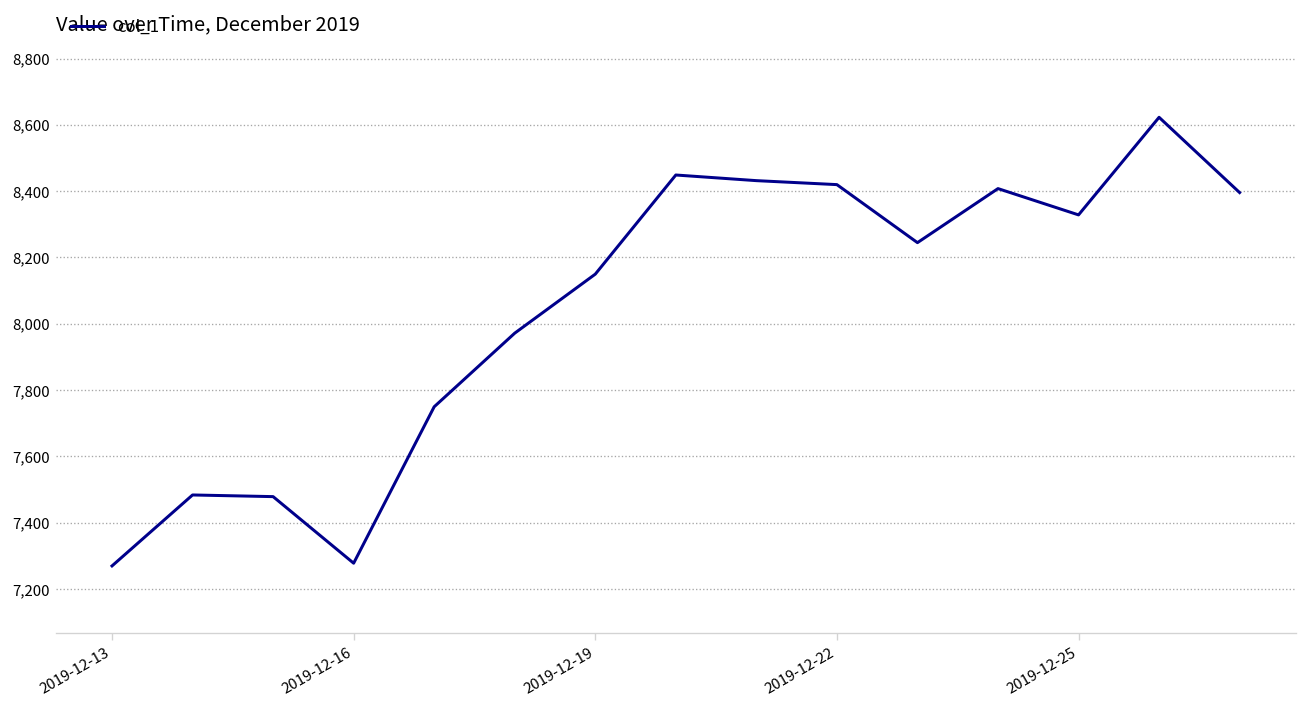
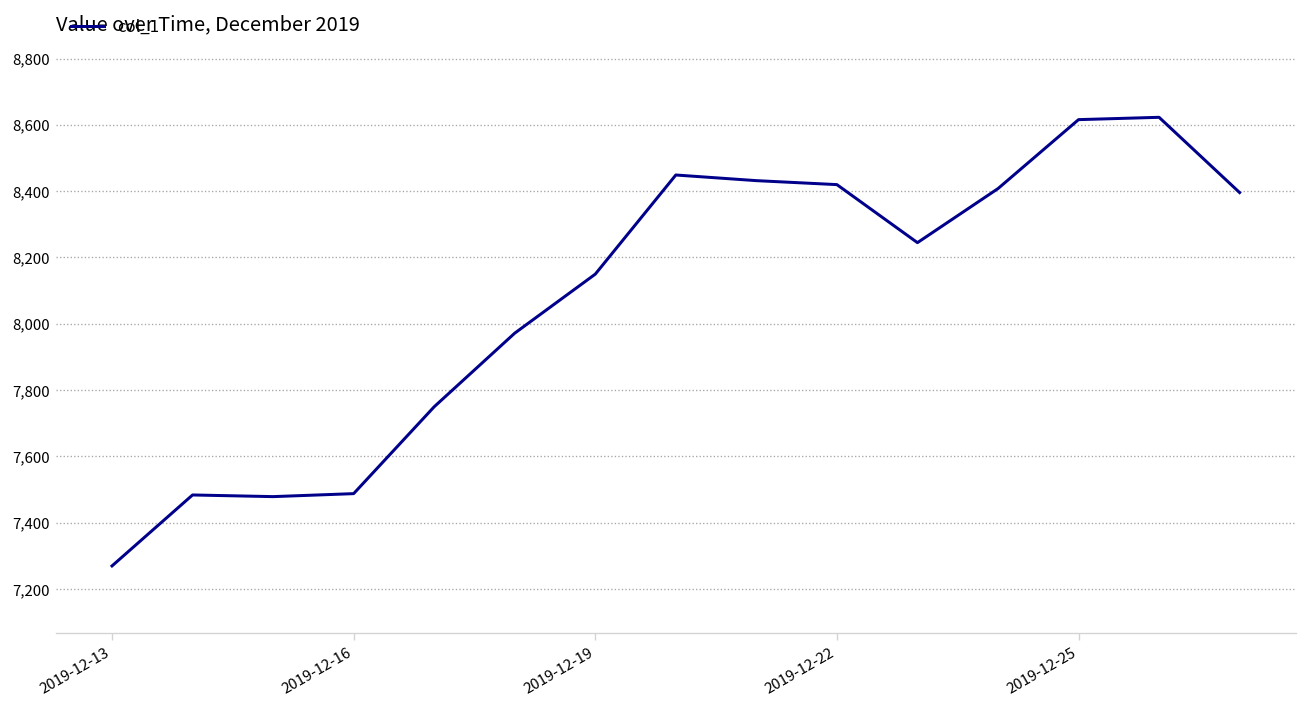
  {
    "2019-12-13": "7,270",
-   "2019-12-16": "7,280",
+   "2019-12-16": "7,490",
    "2019-12-19": "8,150",
    "2019-12-22": "8,420",
-   "2019-12-25": "8,330"
+   "2019-12-25": "8,620"
  }
